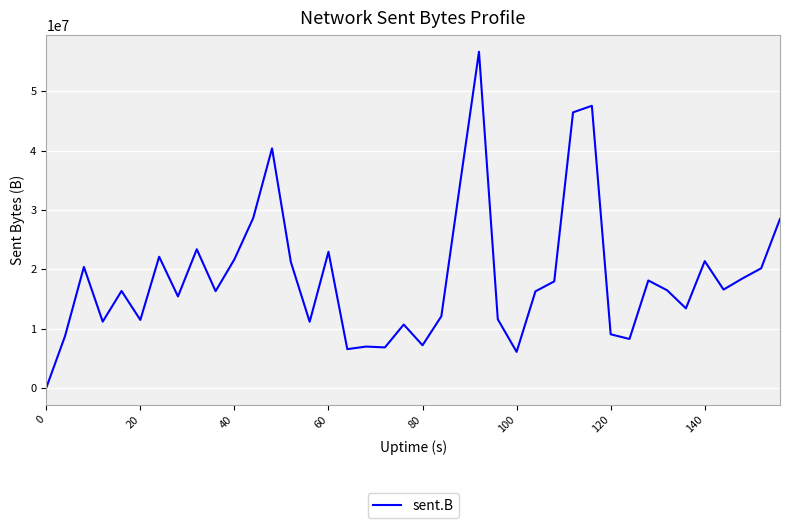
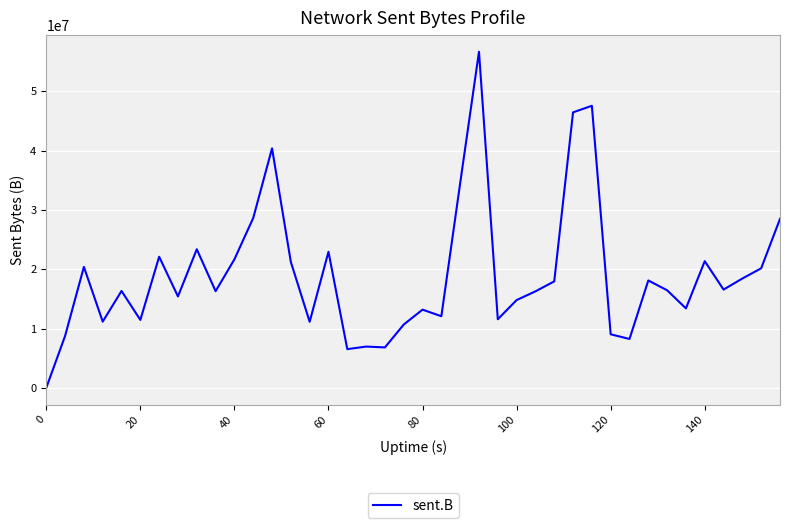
  {
    "0": 0,
    "20": 11000000,
    "40": 22000000,
    "60": 23000000,
-   "80": 7000000,
-   "100": 6000000,
+   "80": 13000000,
+   "100": 15000000,
    "120": 9000000,
    "140": 21000000
  }
